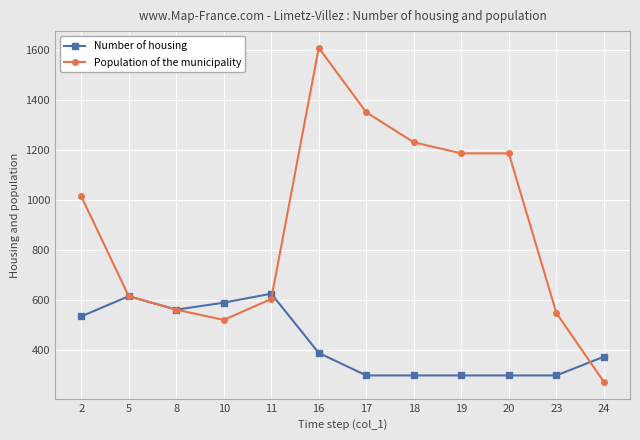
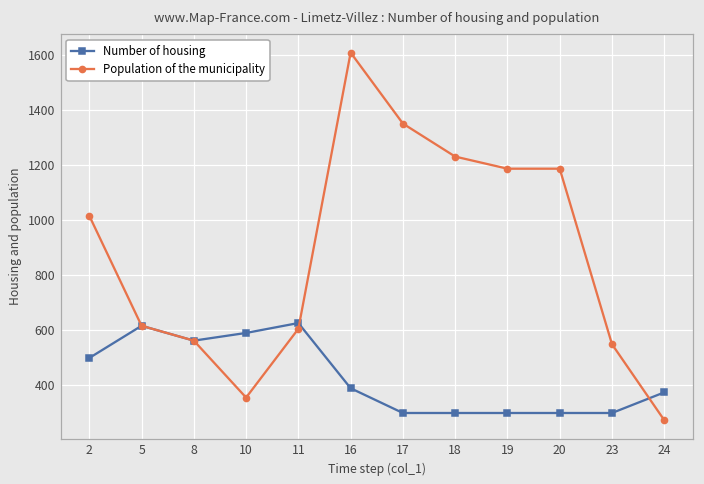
  {
    "Number of housing": {
-     "2": 540,
+     "2": 500,
      "10": 590,
      "11": 630,
      "16": 390,
      "17": 300,
      "18": 300,
      "19": 300,
      "20": 300,
      "23": 300,
      "24": 380
    },
    "Population of the municipality": {
      "2": 1020,
-     "10": 520,
+     "10": 360,
      "11": 610,
      "16": 1610,
      "17": 1350,
      "18": 1230,
      "19": 1190,
      "20": 1190,
      "23": 550,
      "24": 270
    }
  }
